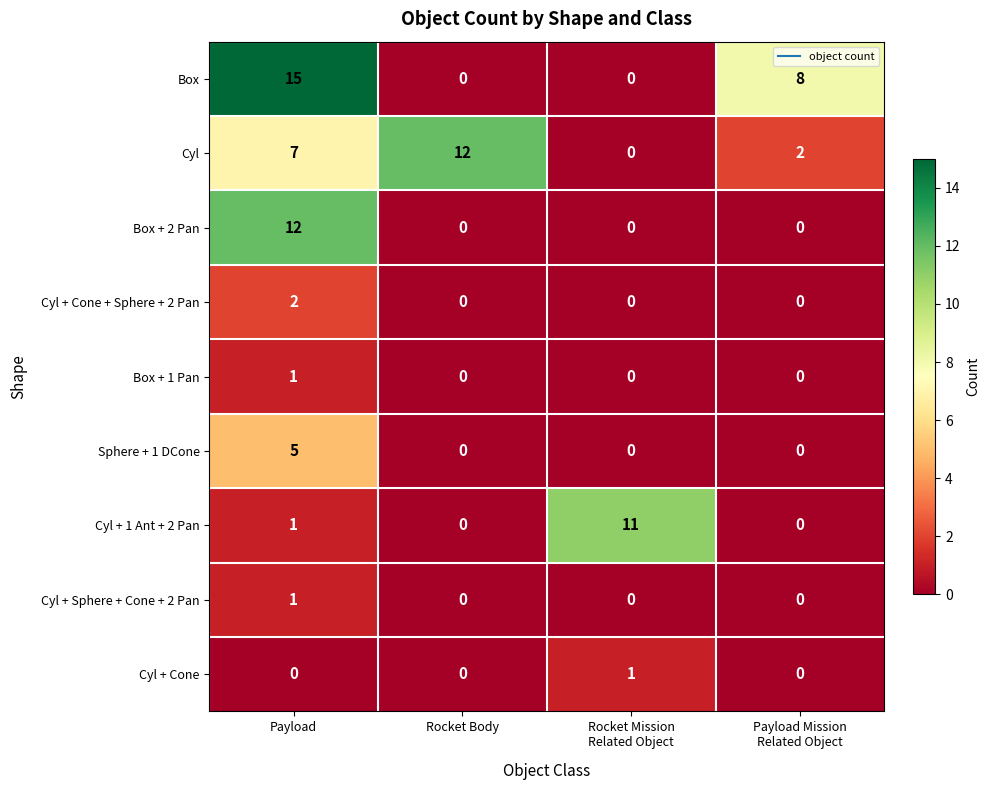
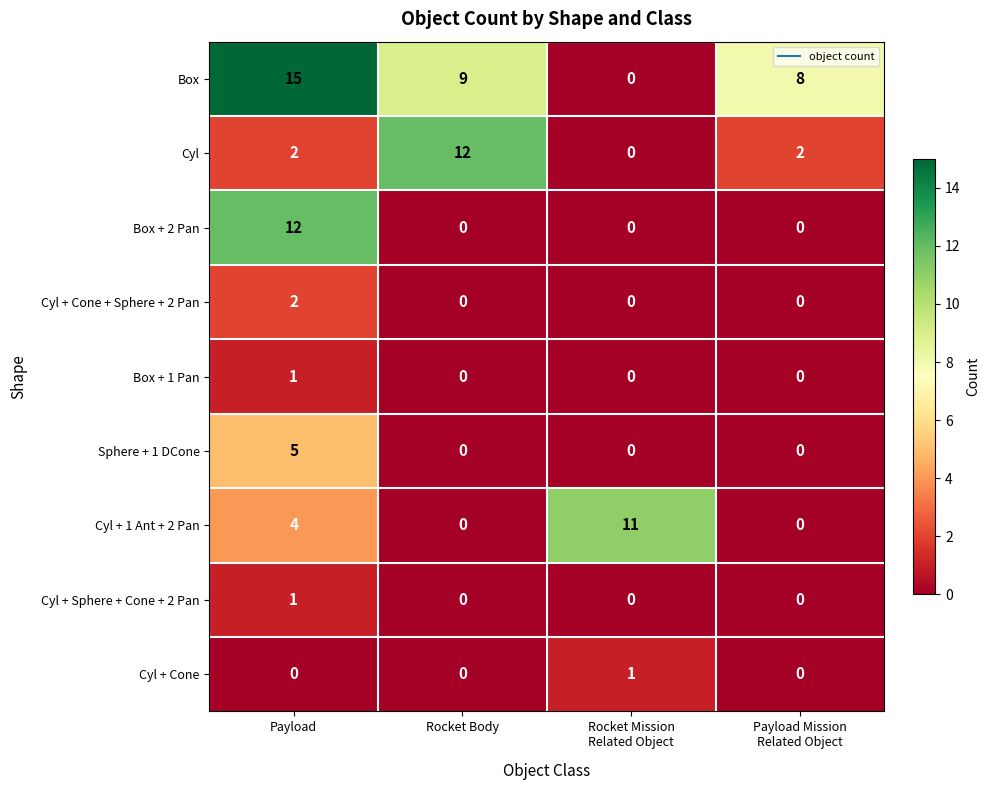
  {
    "Box": {
      "Payload": 15,
-     "Rocket Body": 0,
+     "Rocket Body": 9,
      "Rocket Mission Related Object": 0,
      "Payload Mission Related Object": 8
    },
    "Cyl": {
-     "Payload": 7,
+     "Payload": 2,
      "Rocket Body": 12,
      "Rocket Mission Related Object": 0,
      "Payload Mission Related Object": 2
    },
    "Box + 2 Pan": {
      "Payload": 12,
      "Rocket Body": 0,
      "Rocket Mission Related Object": 0,
      "Payload Mission Related Object": 0
    },
    "Cyl + Cone + Sphere + 2 Pan": {
      "Payload": 2,
      "Rocket Body": 0,
      "Rocket Mission Related Object": 0,
      "Payload Mission Related Object": 0
    },
    "Box + 1 Pan": {
      "Payload": 1,
      "Rocket Body": 0,
      "Rocket Mission Related Object": 0,
      "Payload Mission Related Object": 0
    },
    "Sphere + 1 DCone": {
      "Payload": 5,
      "Rocket Body": 0,
      "Rocket Mission Related Object": 0,
      "Payload Mission Related Object": 0
    },
    "Cyl + 1 Ant + 2 Pan": {
-     "Payload": 1,
+     "Payload": 4,
      "Rocket Body": 0,
      "Rocket Mission Related Object": 11,
      "Payload Mission Related Object": 0
    },
    "Cyl + Sphere + Cone + 2 Pan": {
      "Payload": 1,
      "Rocket Body": 0,
      "Rocket Mission Related Object": 0,
      "Payload Mission Related Object": 0
    },
    "Cyl + Cone": {
      "Payload": 0,
      "Rocket Body": 0,
      "Rocket Mission Related Object": 1,
      "Payload Mission Related Object": 0
    }
  }
